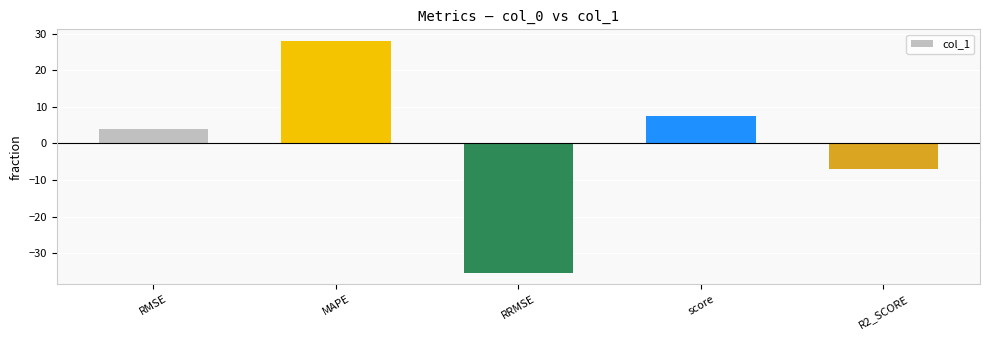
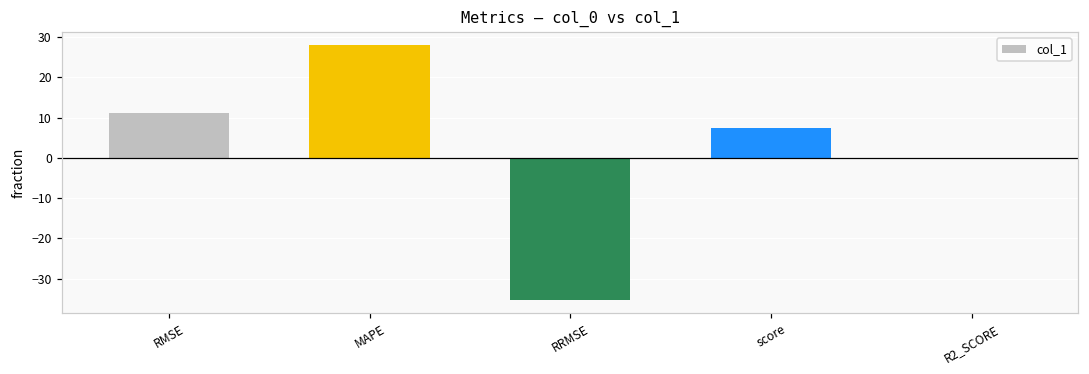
  {
-   "RMSE": 4,
+   "RMSE": 11,
    "MAPE": 28,
    "RRMSE": -35,
    "score": 7,
-   "R2_SCORE": -7
+   "R2_SCORE": 0
  }
